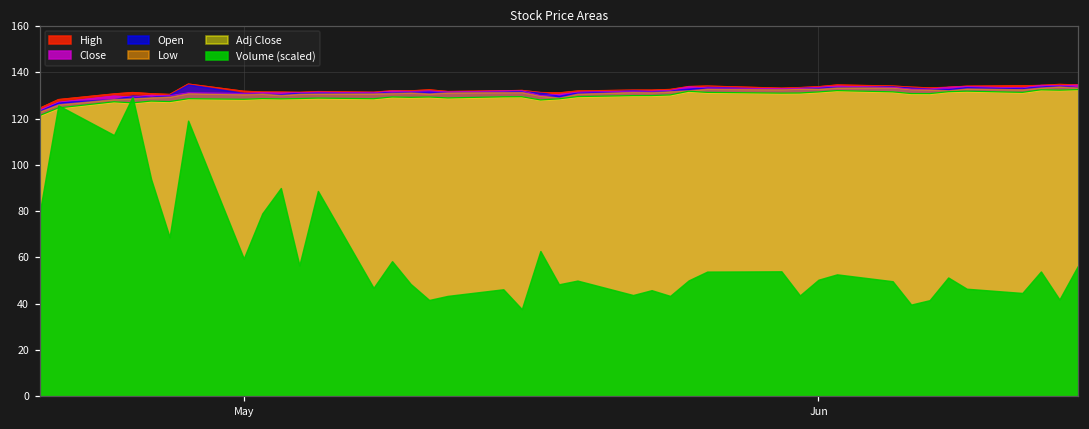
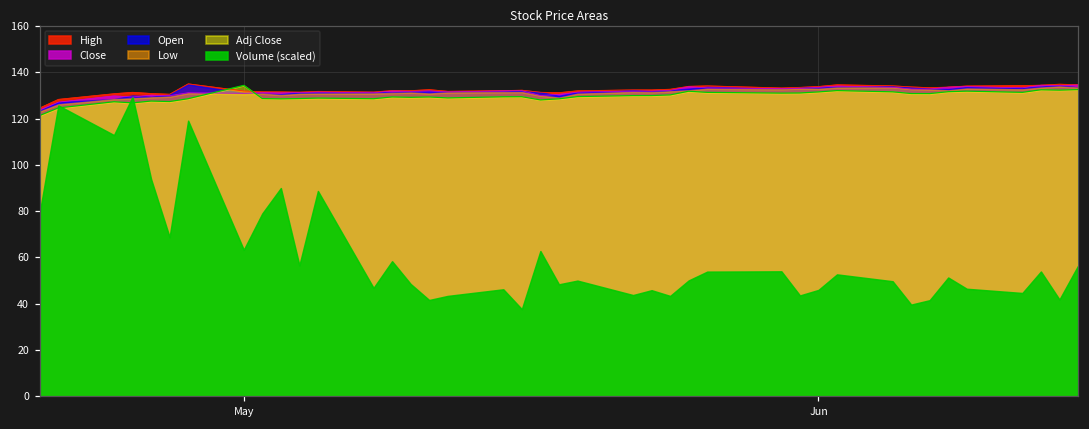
  {
    "Adj Close": {
-     "May": 128,
+     "May": 134,
      "Jun": 131
    },
    "Volume (scaled)": {
-     "May": 59,
-     "Jun": 50
+     "May": 63,
+     "Jun": 46
    }
  }
